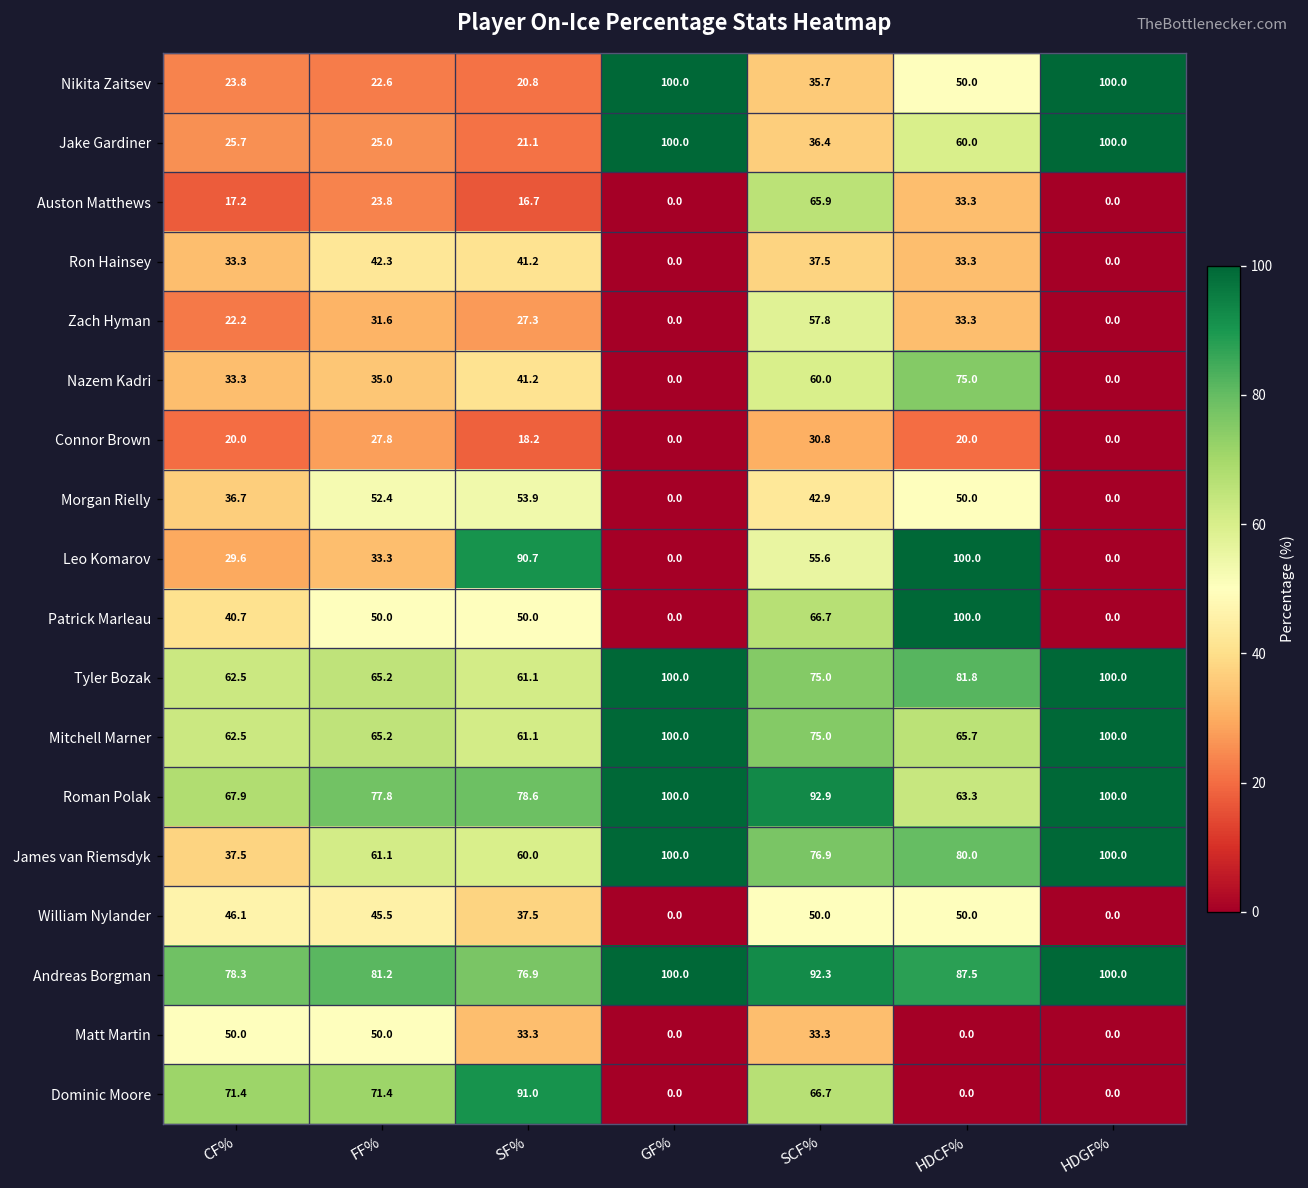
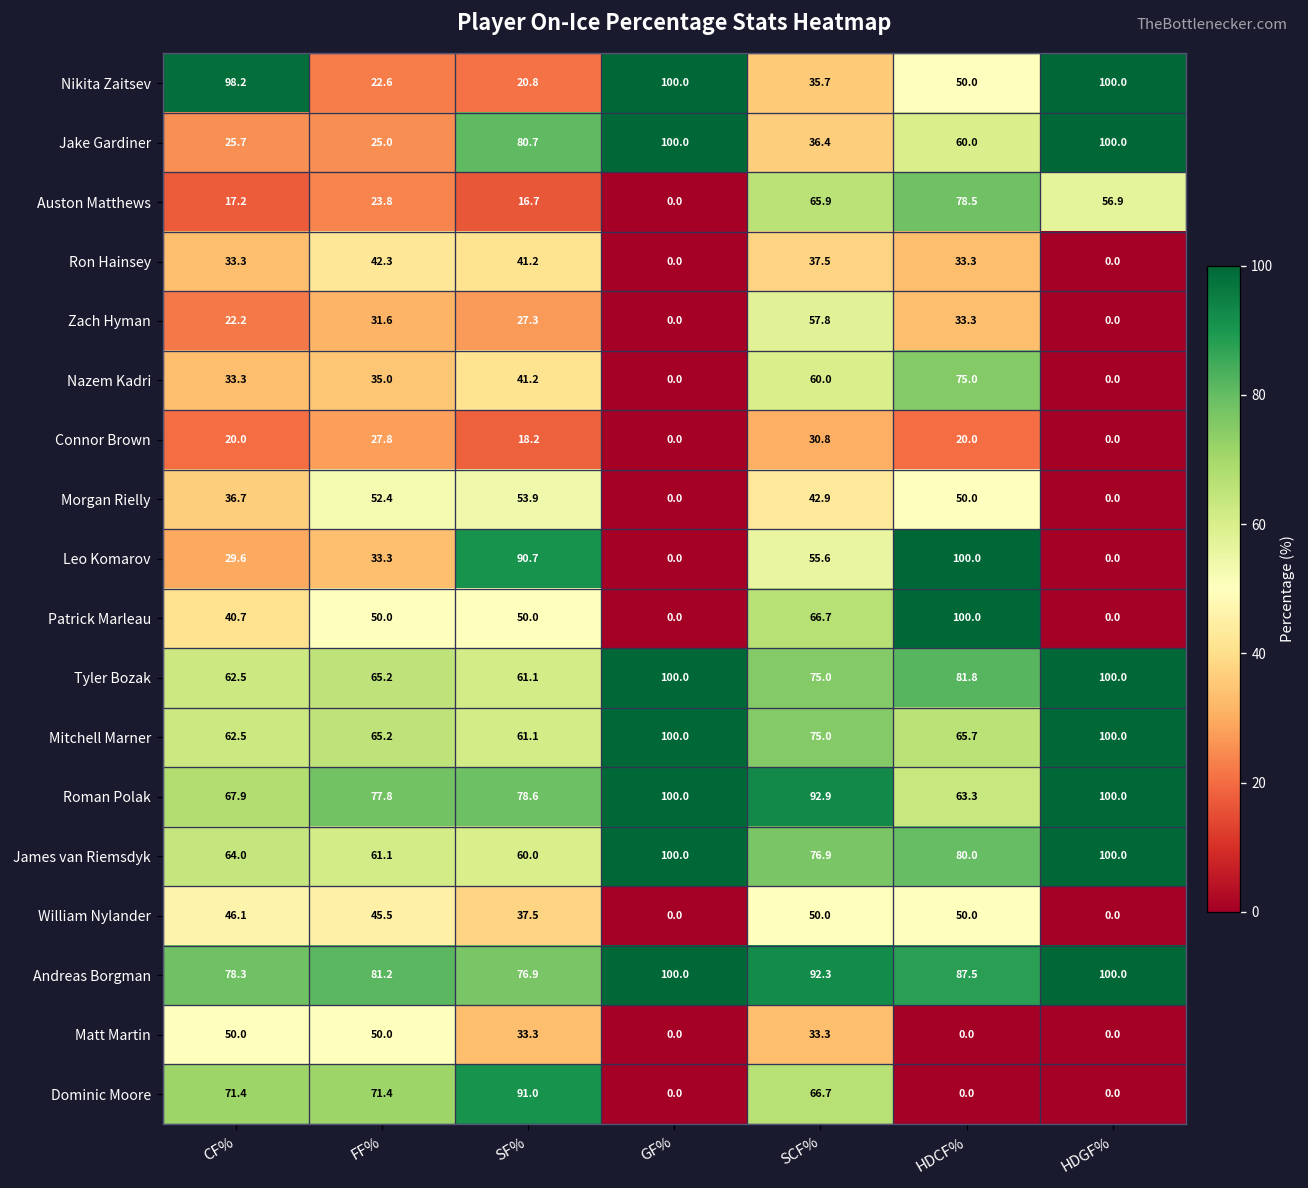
  {
    "Nikita Zaitsev": {
-     "CF%": 23.8,
+     "CF%": 98.2,
      "FF%": 22.6,
      "SF%": 20.8,
      "GF%": 100.0,
      "SCF%": 35.7,
      "HDCF%": 50.0,
      "HDGF%": 100.0
    },
    "Jake Gardiner": {
      "CF%": 25.7,
      "FF%": 25.0,
-     "SF%": 21.1,
+     "SF%": 80.7,
      "GF%": 100.0,
      "SCF%": 36.4,
      "HDCF%": 60.0,
      "HDGF%": 100.0
    },
    "Auston Matthews": {
      "CF%": 17.2,
      "FF%": 23.8,
      "SF%": 16.7,
      "GF%": 0.0,
      "SCF%": 65.9,
-     "HDCF%": 33.3,
-     "HDGF%": 0.0
+     "HDCF%": 78.5,
+     "HDGF%": 56.9
    },
    "Ron Hainsey": {
      "CF%": 33.3,
      "FF%": 42.3,
      "SF%": 41.2,
      "GF%": 0.0,
      "SCF%": 37.5,
      "HDCF%": 33.3,
      "HDGF%": 0.0
    },
    "Zach Hyman": {
      "CF%": 22.2,
      "FF%": 31.6,
      "SF%": 27.3,
      "GF%": 0.0,
      "SCF%": 57.8,
      "HDCF%": 33.3,
      "HDGF%": 0.0
    },
    "Nazem Kadri": {
      "CF%": 33.3,
      "FF%": 35.0,
      "SF%": 41.2,
      "GF%": 0.0,
      "SCF%": 60.0,
      "HDCF%": 75.0,
      "HDGF%": 0.0
    },
    "Connor Brown": {
      "CF%": 20.0,
      "FF%": 27.8,
      "SF%": 18.2,
      "GF%": 0.0,
      "SCF%": 30.8,
      "HDCF%": 20.0,
      "HDGF%": 0.0
    },
    "Morgan Rielly": {
      "CF%": 36.7,
      "FF%": 52.4,
      "SF%": 53.9,
      "GF%": 0.0,
      "SCF%": 42.9,
      "HDCF%": 50.0,
      "HDGF%": 0.0
    },
    "Leo Komarov": {
      "CF%": 29.6,
      "FF%": 33.3,
      "SF%": 90.7,
      "GF%": 0.0,
      "SCF%": 55.6,
      "HDCF%": 100.0,
      "HDGF%": 0.0
    },
    "Patrick Marleau": {
      "CF%": 40.7,
      "FF%": 50.0,
      "SF%": 50.0,
      "GF%": 0.0,
      "SCF%": 66.7,
      "HDCF%": 100.0,
      "HDGF%": 0.0
    },
    "Tyler Bozak": {
      "CF%": 62.5,
      "FF%": 65.2,
      "SF%": 61.1,
      "GF%": 100.0,
      "SCF%": 75.0,
      "HDCF%": 81.8,
      "HDGF%": 100.0
    },
    "Mitchell Marner": {
      "CF%": 62.5,
      "FF%": 65.2,
      "SF%": 61.1,
      "GF%": 100.0,
      "SCF%": 75.0,
      "HDCF%": 65.7,
      "HDGF%": 100.0
    },
    "Roman Polak": {
      "CF%": 67.9,
      "FF%": 77.8,
      "SF%": 78.6,
      "GF%": 100.0,
      "SCF%": 92.9,
      "HDCF%": 63.3,
      "HDGF%": 100.0
    },
    "James van Riemsdyk": {
-     "CF%": 37.5,
+     "CF%": 64.0,
      "FF%": 61.1,
      "SF%": 60.0,
      "GF%": 100.0,
      "SCF%": 76.9,
      "HDCF%": 80.0,
      "HDGF%": 100.0
    },
    "William Nylander": {
      "CF%": 46.1,
      "FF%": 45.5,
      "SF%": 37.5,
      "GF%": 0.0,
      "SCF%": 50.0,
      "HDCF%": 50.0,
      "HDGF%": 0.0
    },
    "Andreas Borgman": {
      "CF%": 78.3,
      "FF%": 81.2,
      "SF%": 76.9,
      "GF%": 100.0,
      "SCF%": 92.3,
      "HDCF%": 87.5,
      "HDGF%": 100.0
    },
    "Matt Martin": {
      "CF%": 50.0,
      "FF%": 50.0,
      "SF%": 33.3,
      "GF%": 0.0,
      "SCF%": 33.3,
      "HDCF%": 0.0,
      "HDGF%": 0.0
    },
    "Dominic Moore": {
      "CF%": 71.4,
      "FF%": 71.4,
      "SF%": 91.0,
      "GF%": 0.0,
      "SCF%": 66.7,
      "HDCF%": 0.0,
      "HDGF%": 0.0
    }
  }
